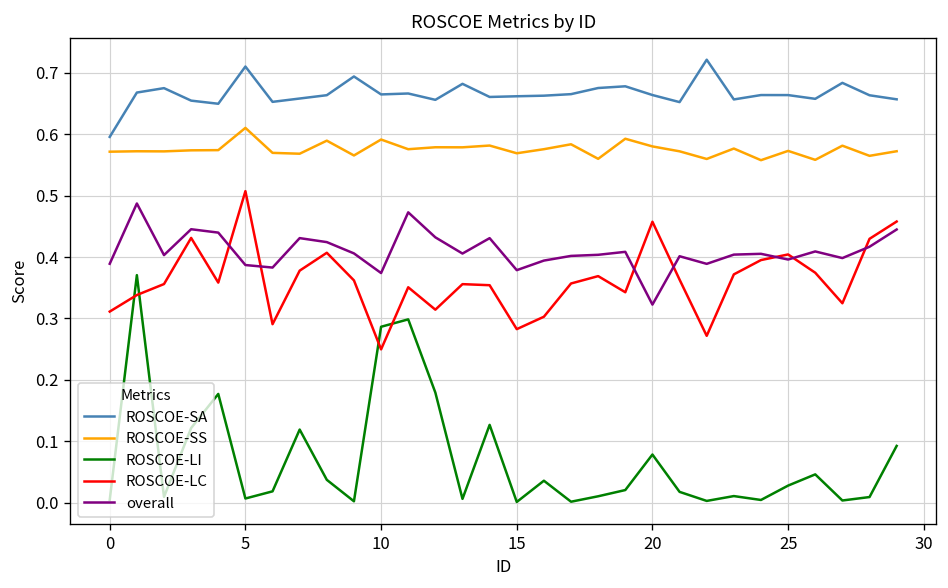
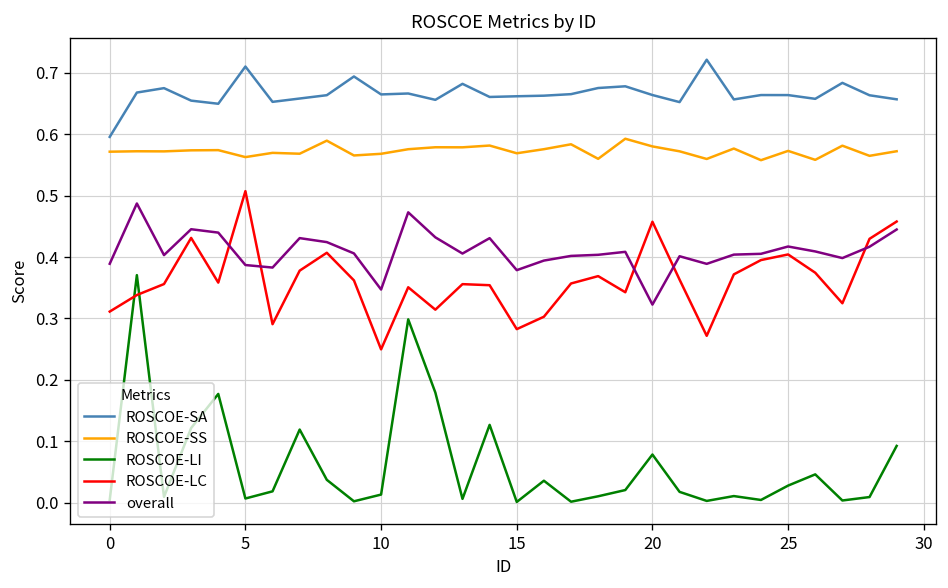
  {
    "ROSCOE-SA": {
      "0": 0.60,
      "5": 0.71,
      "10": 0.66,
      "15": 0.66,
      "20": 0.66,
      "25": 0.66
    },
    "ROSCOE-SS": {
      "0": 0.57,
-     "5": 0.61,
-     "10": 0.59,
+     "5": 0.56,
+     "10": 0.57,
      "15": 0.57,
      "20": 0.58,
      "25": 0.57
    },
    "ROSCOE-LI": {
      "5": 0.01,
-     "10": 0.29,
+     "10": 0.01,
      "15": 0.00,
      "20": 0.08,
      "25": 0.03
    },
    "ROSCOE-LC": {
      "0": 0.31,
      "5": 0.51,
      "10": 0.25,
      "15": 0.28,
      "20": 0.46,
      "25": 0.40
    },
    "overall": {
      "0": 0.39,
      "5": 0.39,
-     "10": 0.37,
+     "10": 0.35,
      "15": 0.38,
      "20": 0.32,
-     "25": 0.40
+     "25": 0.42
    }
  }
